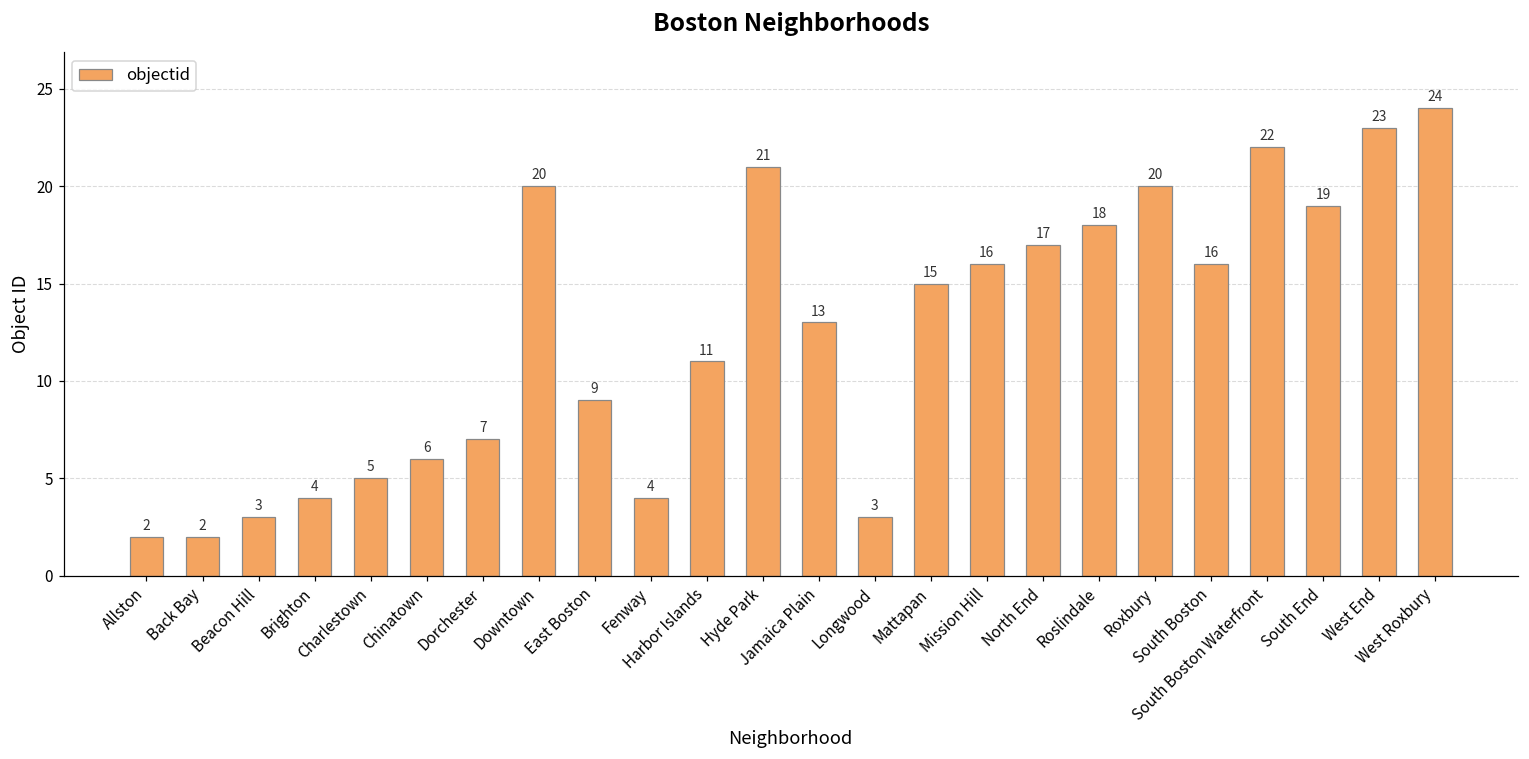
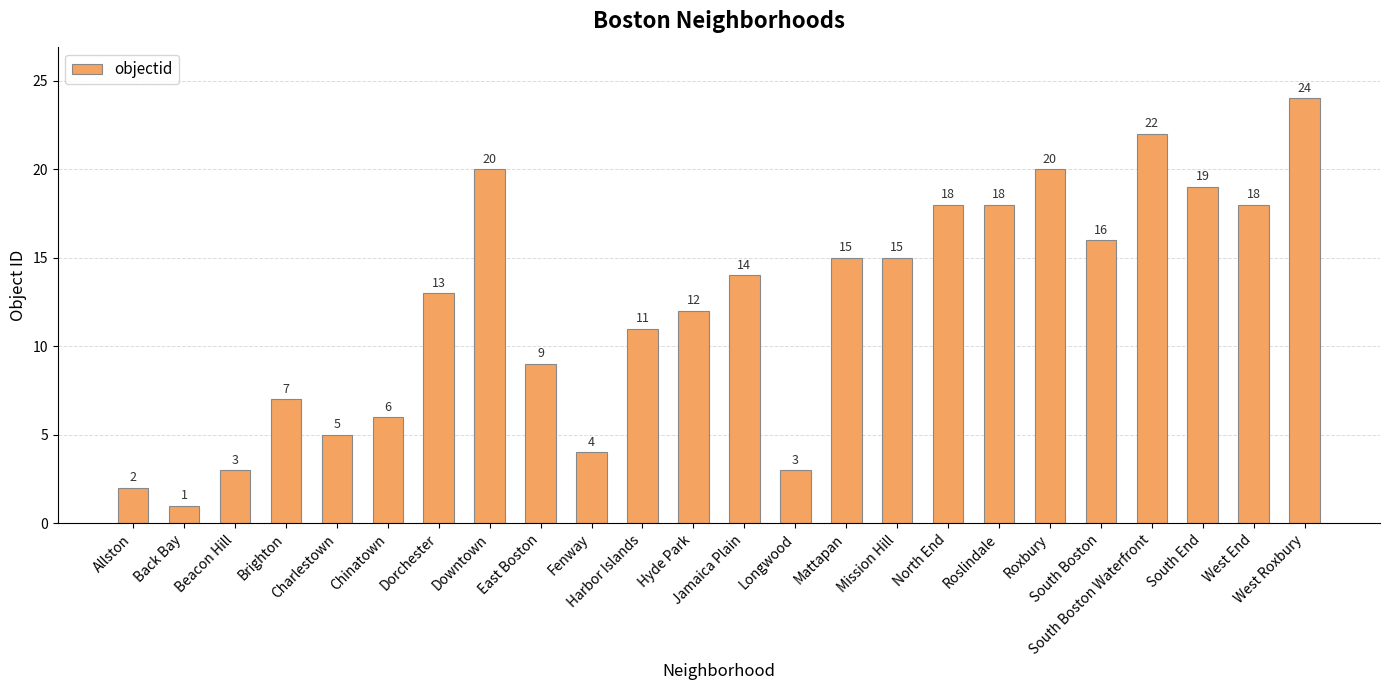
  {
    "Allston": 2,
-   "Back Bay": 2,
+   "Back Bay": 1,
    "Beacon Hill": 3,
-   "Brighton": 4,
+   "Brighton": 7,
    "Charlestown": 5,
    "Chinatown": 6,
-   "Dorchester": 7,
+   "Dorchester": 13,
    "Downtown": 20,
    "East Boston": 9,
    "Fenway": 4,
    "Harbor Islands": 11,
-   "Hyde Park": 21,
-   "Jamaica Plain": 13,
+   "Hyde Park": 12,
+   "Jamaica Plain": 14,
    "Longwood": 3,
    "Mattapan": 15,
-   "Mission Hill": 16,
-   "North End": 17,
+   "Mission Hill": 15,
+   "North End": 18,
    "Roslindale": 18,
    "Roxbury": 20,
    "South Boston": 16,
    "South Boston Waterfront": 22,
    "South End": 19,
-   "West End": 23,
+   "West End": 18,
    "West Roxbury": 24
  }
